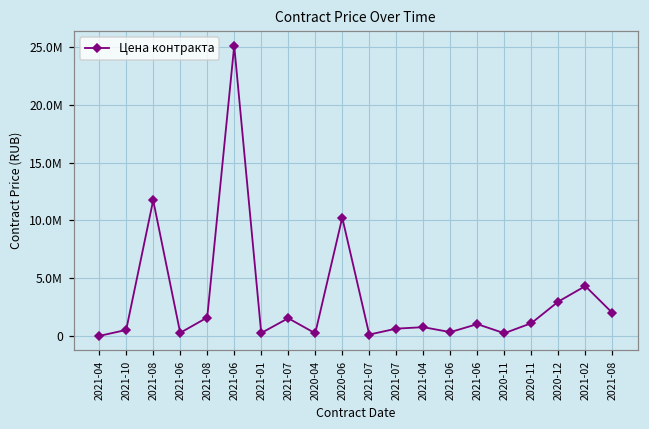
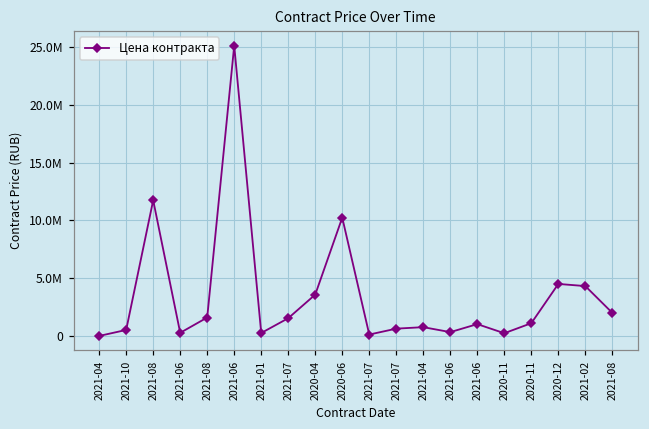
  {
    "2021-10": 500000,
    "2021-01": 300000,
-   "2020-04": 200000,
+   "2020-04": 3600000,
    "2020-06": 10200000,
-   "2020-12": 3000000,
+   "2020-12": 4500000,
    "2021-02": 4300000
  }
